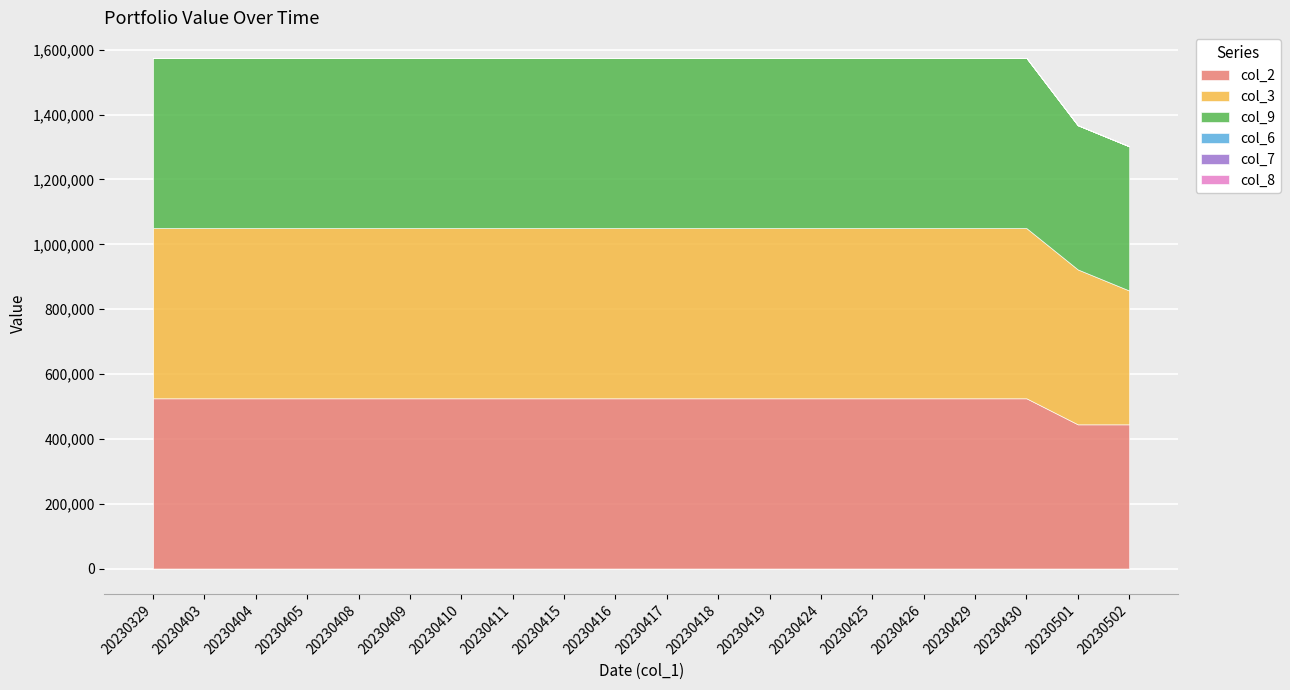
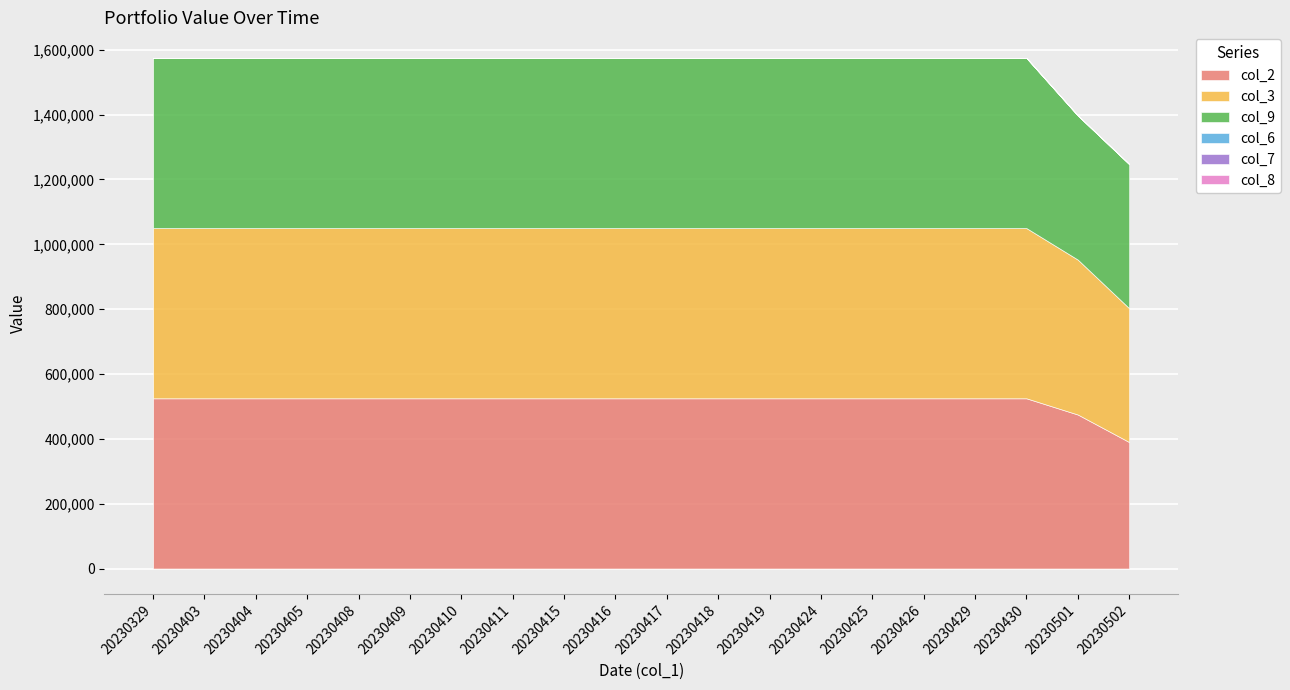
  {
    "col_2": {
      "20230329": "530,000",
      "20230403": "530,000",
      "20230404": "530,000",
      "20230405": "530,000",
      "20230408": "530,000",
      "20230409": "530,000",
      "20230410": "530,000",
      "20230411": "530,000",
      "20230415": "530,000",
      "20230416": "530,000",
      "20230417": "530,000",
      "20230418": "530,000",
      "20230419": "530,000",
      "20230424": "530,000",
      "20230425": "530,000",
      "20230426": "530,000",
      "20230429": "530,000",
      "20230430": "530,000",
-     "20230501": "440,000",
-     "20230502": "440,000"
+     "20230501": "470,000",
+     "20230502": "390,000"
    },
    "col_3": {
      "20230329": "530,000",
      "20230403": "530,000",
      "20230404": "530,000",
      "20230405": "530,000",
      "20230408": "530,000",
      "20230409": "530,000",
      "20230410": "530,000",
      "20230411": "530,000",
      "20230415": "530,000",
      "20230416": "530,000",
      "20230417": "530,000",
      "20230418": "530,000",
      "20230419": "530,000",
      "20230424": "530,000",
      "20230425": "530,000",
      "20230426": "530,000",
      "20230429": "530,000",
      "20230430": "530,000",
      "20230501": "480,000",
      "20230502": "410,000"
    }
  }
